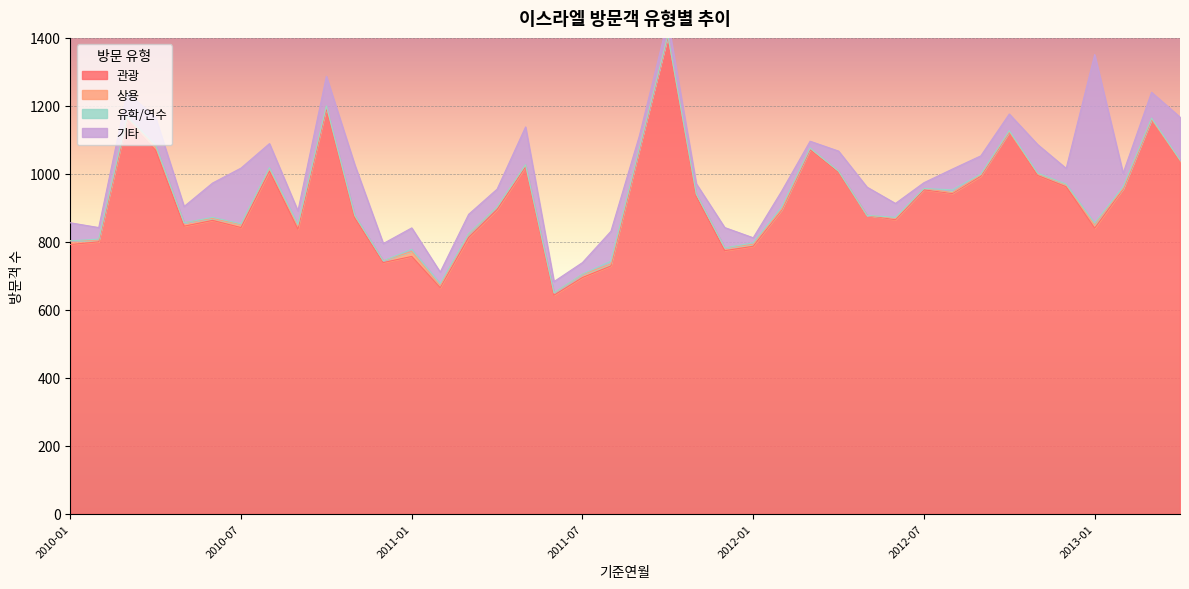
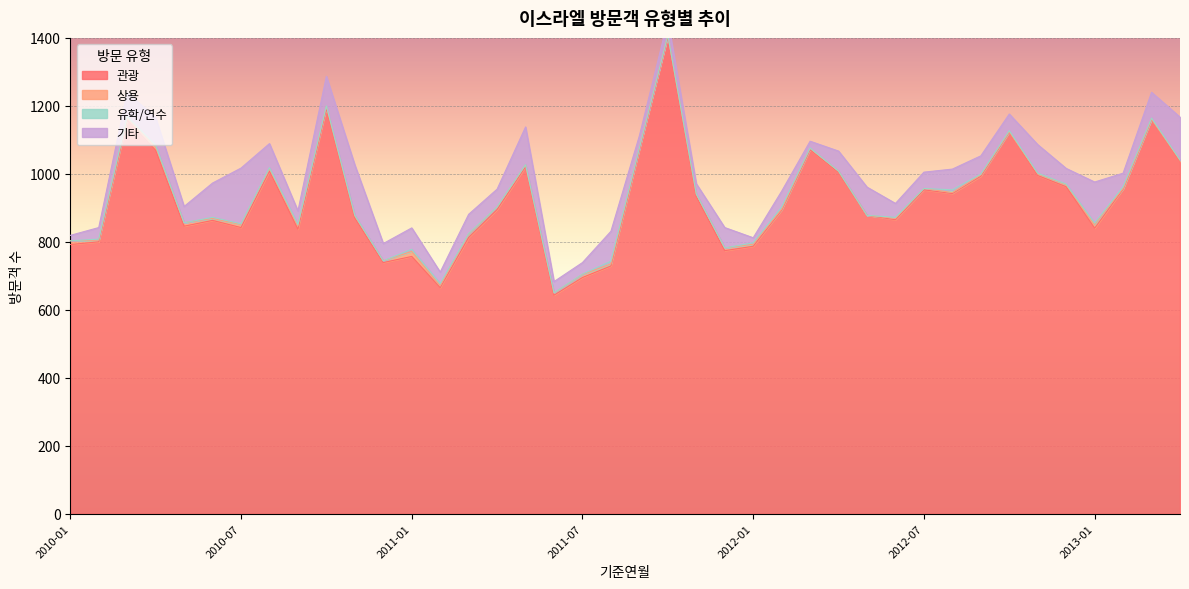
  {
    "기타": {
-     "2010-01": 50,
+     "2010-01": 20,
      "2010-07": 160,
      "2011-01": 60,
      "2011-07": 30,
      "2012-01": 20,
-     "2012-07": 20,
-     "2013-01": 500
+     "2012-07": 50,
+     "2013-01": 120
    }
  }
